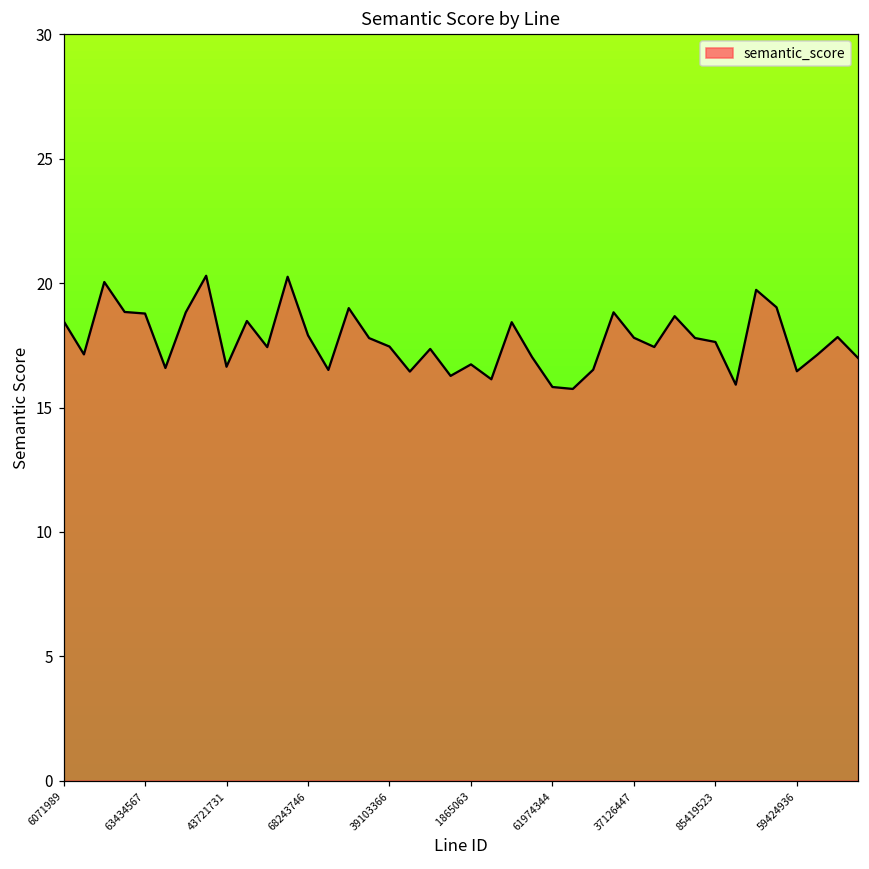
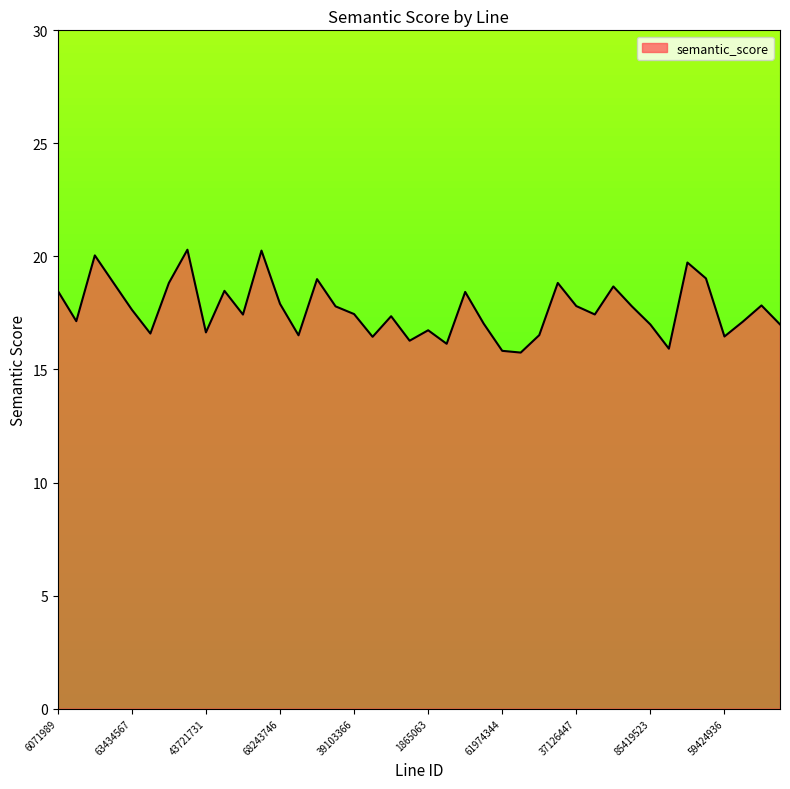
  {
    "6071989": 18.5,
-   "63434567": 18.8,
+   "63434567": 17.6,
    "43721731": 16.6,
    "68243746": 17.9,
    "39103366": 17.5,
    "1865063": 16.7,
    "61974344": 15.8,
    "37126447": 17.8,
-   "85419523": 17.6,
+   "85419523": 17.0,
    "59424936": 16.5
  }
